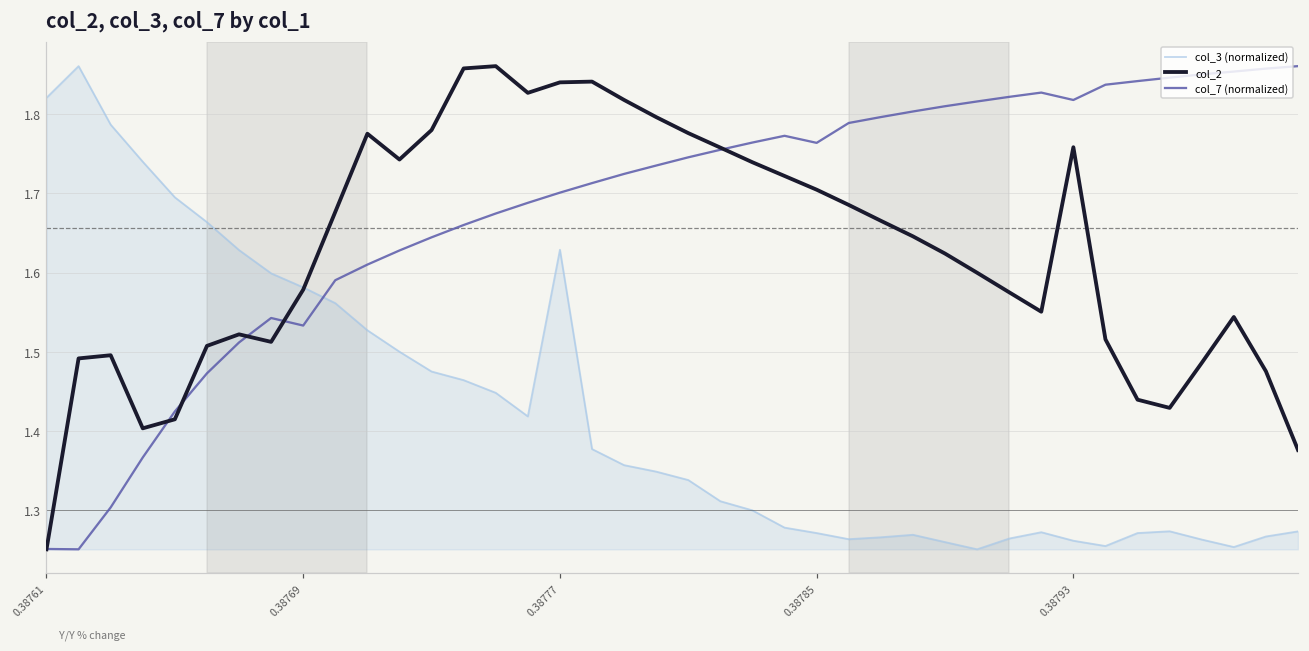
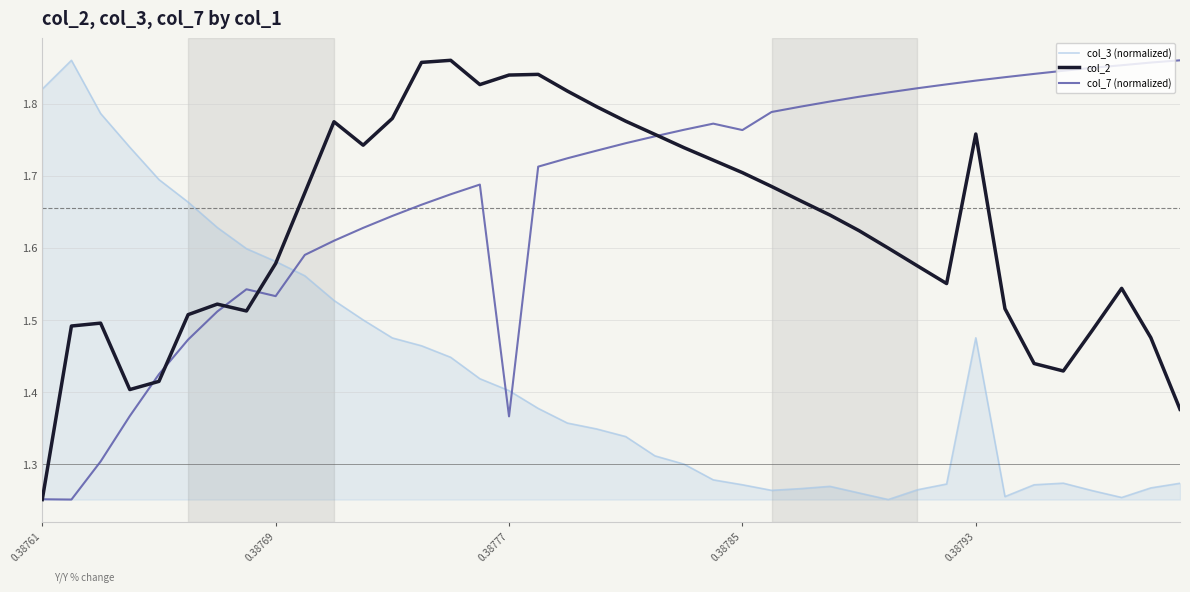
  {
    "col_3 (normalized)": {
      "0.38761": 1.82,
-     "0.38777": 1.63,
+     "0.38777": 1.40,
      "0.38785": 1.27,
-     "0.38793": 1.26
+     "0.38793": 1.48
    },
    "col_2": {
      "0.38777": 1.84,
      "0.38785": 1.70,
      "0.38793": 1.76
    },
    "col_7 (normalized)": {
      "0.38769": 1.53,
-     "0.38777": 1.70,
+     "0.38777": 1.37,
      "0.38785": 1.76,
-     "0.38793": 1.82
+     "0.38793": 1.83
    }
  }
